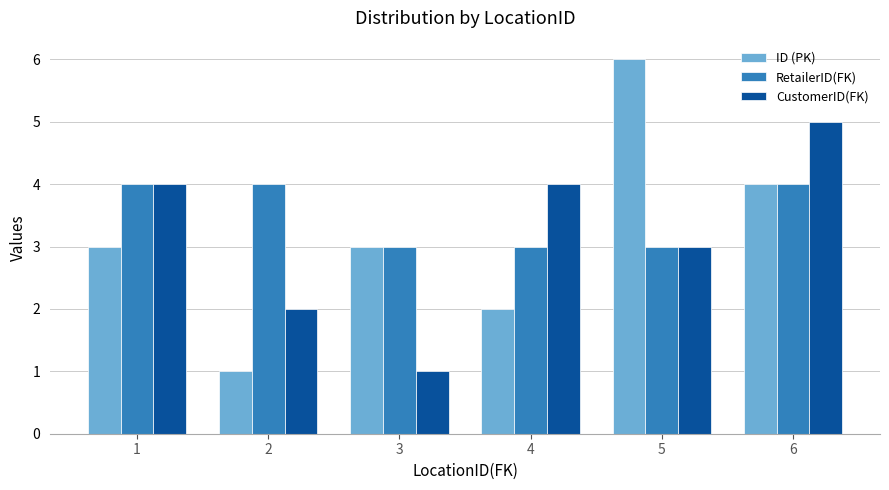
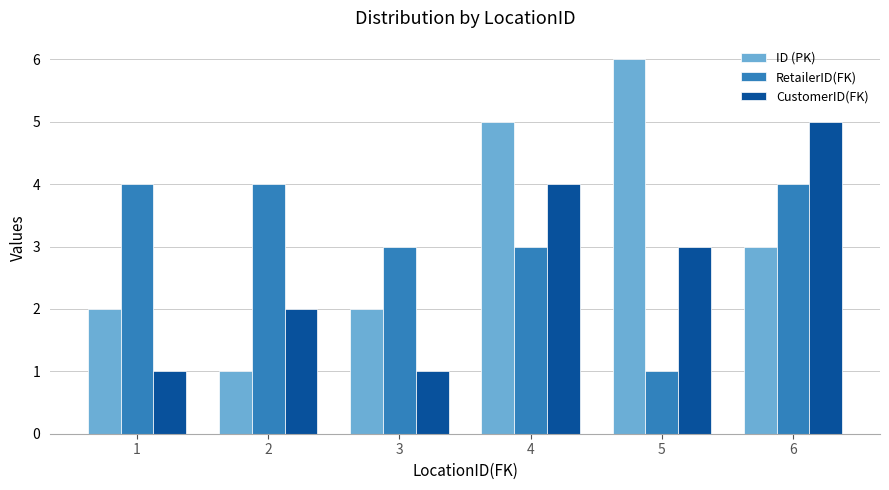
  {
    "ID (PK)": {
-     "1": 3,
+     "1": 2,
      "2": 1,
-     "3": 3,
-     "4": 2,
+     "3": 2,
+     "4": 5,
      "5": 6,
-     "6": 4
+     "6": 3
    },
    "RetailerID(FK)": {
      "1": 4,
      "2": 4,
      "3": 3,
      "4": 3,
-     "5": 3,
+     "5": 1,
      "6": 4
    },
    "CustomerID(FK)": {
-     "1": 4,
+     "1": 1,
      "2": 2,
      "3": 1,
      "4": 4,
      "5": 3,
      "6": 5
    }
  }
